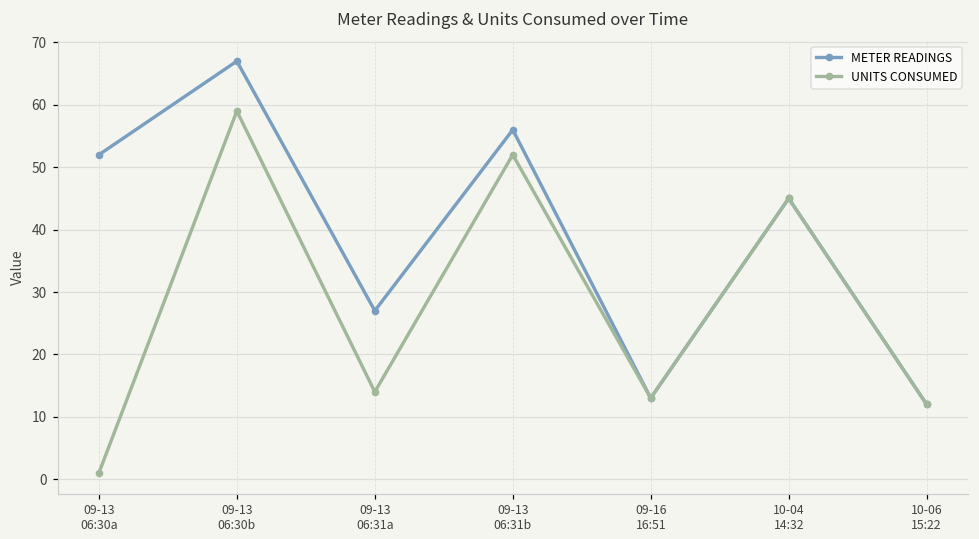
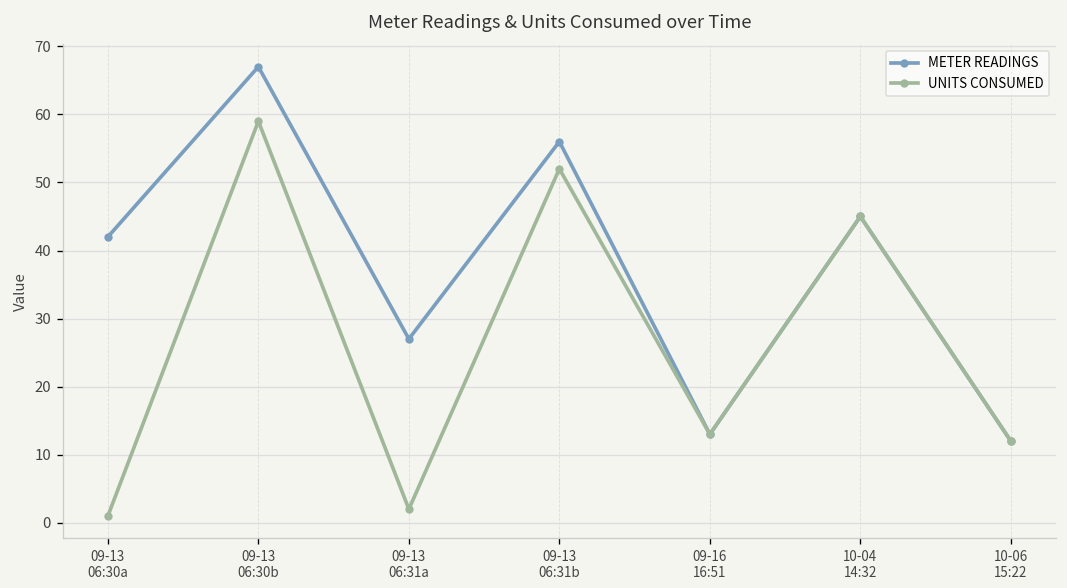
  {
    "METER READINGS": {
-     "09-13 06:30a": 52,
+     "09-13 06:30a": 42,
      "09-13 06:30b": 67,
      "09-13 06:31a": 27,
      "09-13 06:31b": 56
    },
    "UNITS CONSUMED": {
      "09-13 06:30a": 1,
      "09-13 06:30b": 59,
-     "09-13 06:31a": 14,
+     "09-13 06:31a": 2,
      "09-13 06:31b": 52
    }
  }
